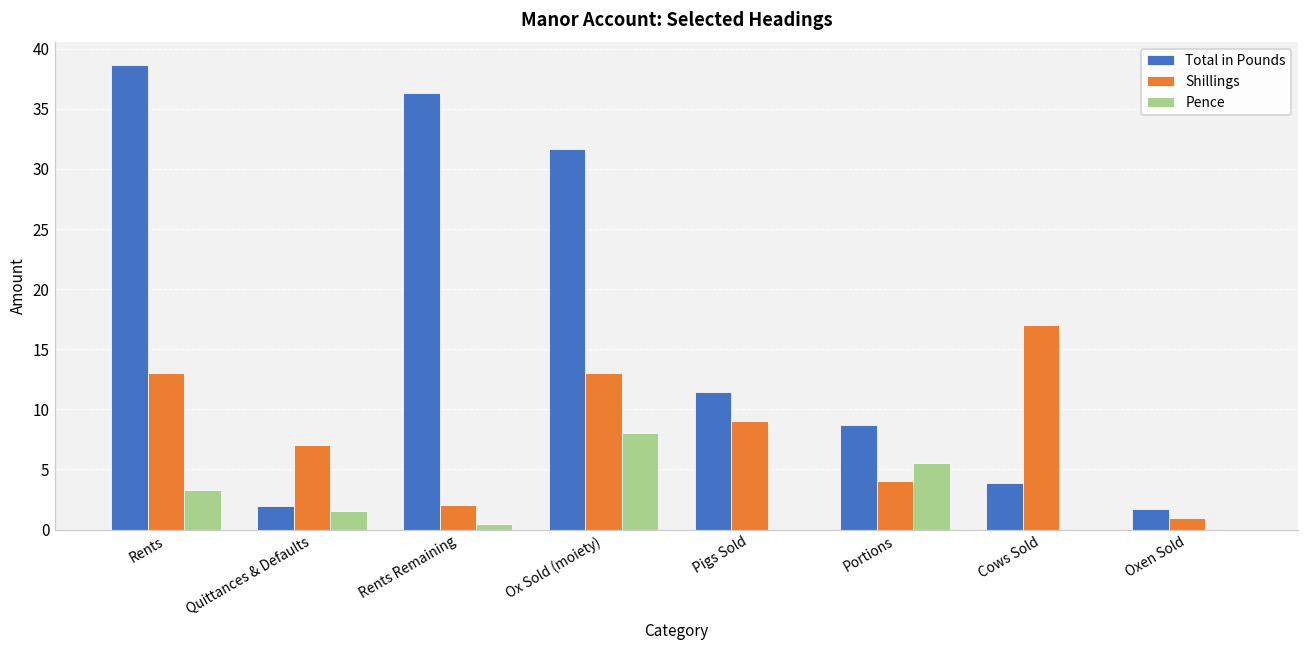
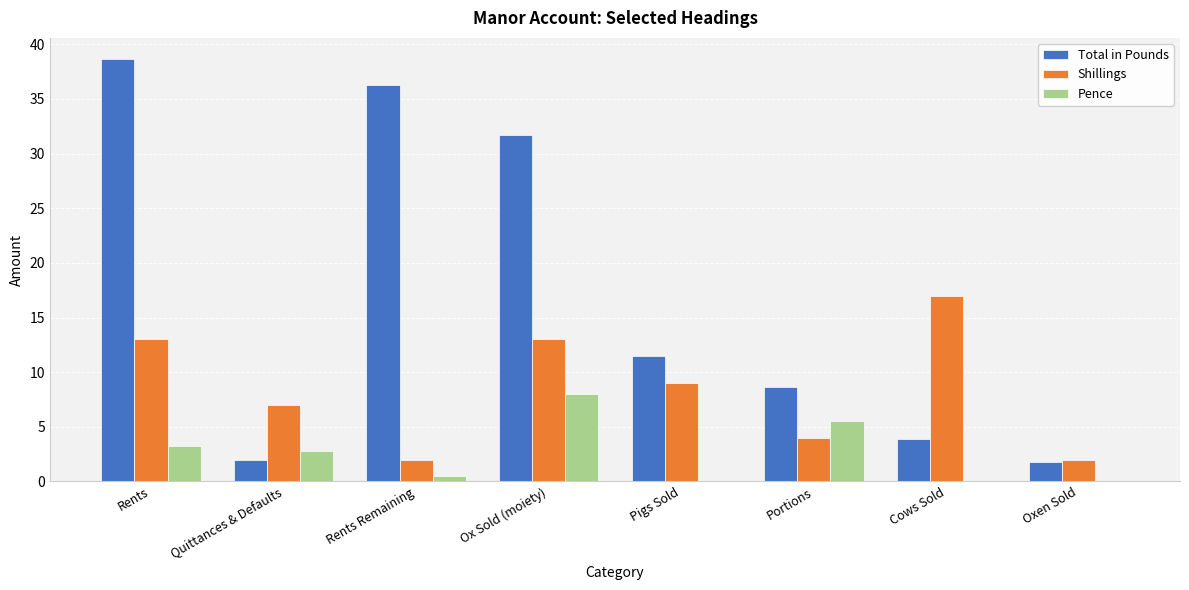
  {
    "Total in Pounds": {
      "Rents": 38.7,
      "Quittances & Defaults": 2.0,
      "Rents Remaining": 36.3,
      "Ox Sold (moiety)": 31.7,
      "Pigs Sold": 11.5,
      "Portions": 8.7,
      "Cows Sold": 3.9,
      "Oxen Sold": 1.7
    },
    "Shillings": {
      "Rents": 13,
      "Quittances & Defaults": 7,
      "Rents Remaining": 2,
      "Ox Sold (moiety)": 13,
      "Pigs Sold": 9,
      "Portions": 4,
      "Cows Sold": 17,
-     "Oxen Sold": 1
+     "Oxen Sold": 2
    },
    "Pence": {
      "Rents": 3.3,
-     "Quittances & Defaults": 1.5,
+     "Quittances & Defaults": 2.8,
      "Rents Remaining": 0.5,
      "Ox Sold (moiety)": 8.0,
      "Pigs Sold": 0.0,
      "Portions": 5.5,
      "Cows Sold": 0.0,
      "Oxen Sold": 0.0
    }
  }
